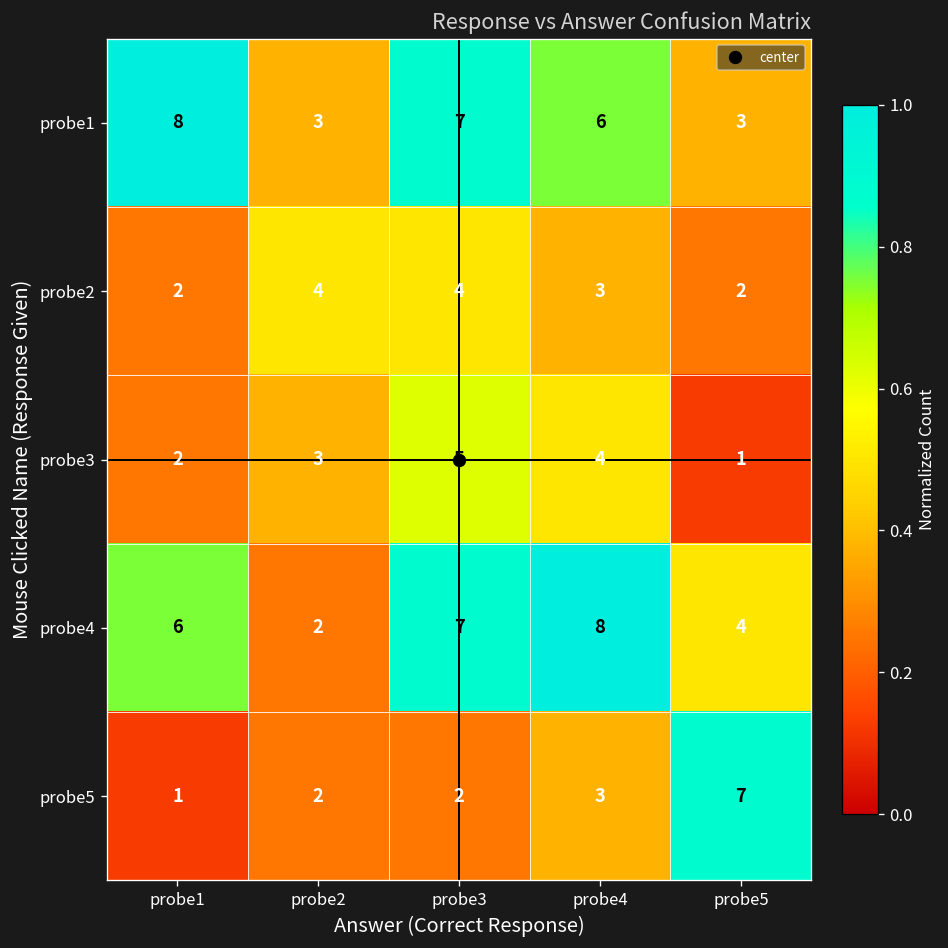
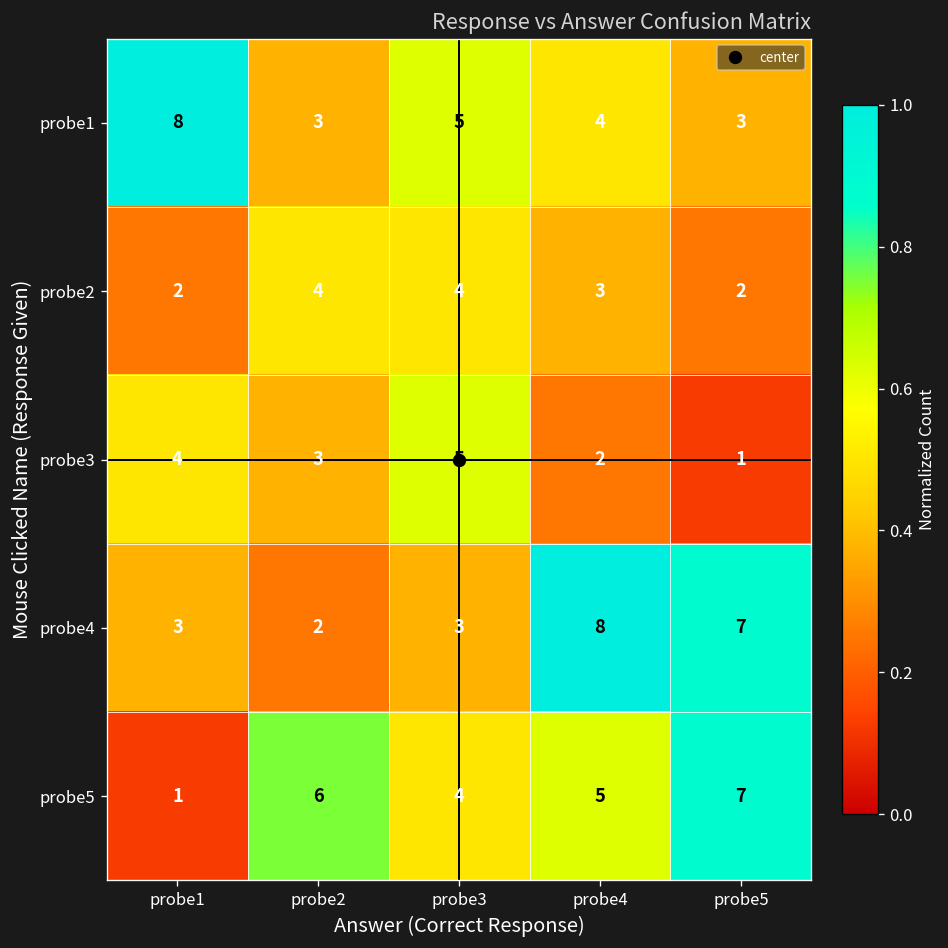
  {
    "probe1": {
      "probe1": 8,
      "probe2": 3,
-     "probe3": 7,
-     "probe4": 6,
+     "probe3": 5,
+     "probe4": 4,
      "probe5": 3
    },
    "probe2": {
      "probe1": 2,
      "probe2": 4,
      "probe3": 4,
      "probe4": 3,
      "probe5": 2
    },
    "probe3": {
-     "probe1": 2,
+     "probe1": 4,
      "probe2": 3,
-     "probe4": 4,
+     "probe4": 2,
      "probe5": 1
    },
    "probe4": {
-     "probe1": 6,
+     "probe1": 3,
      "probe2": 2,
-     "probe3": 7,
+     "probe3": 3,
      "probe4": 8,
-     "probe5": 4
+     "probe5": 7
    },
    "probe5": {
      "probe1": 1,
-     "probe2": 2,
-     "probe3": 2,
-     "probe4": 3,
+     "probe2": 6,
+     "probe3": 4,
+     "probe4": 5,
      "probe5": 7
    }
  }
